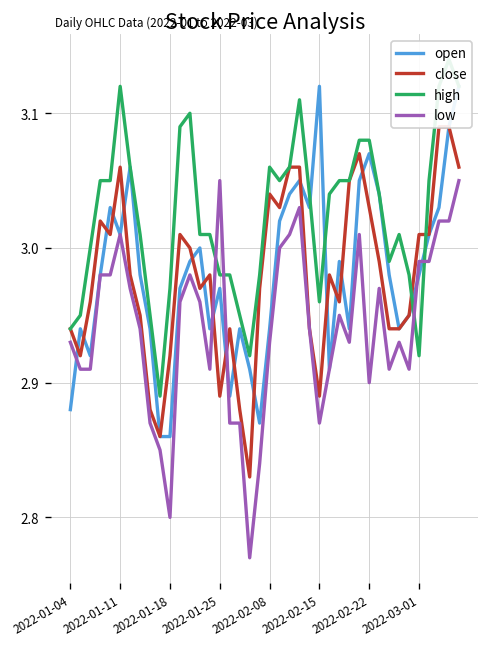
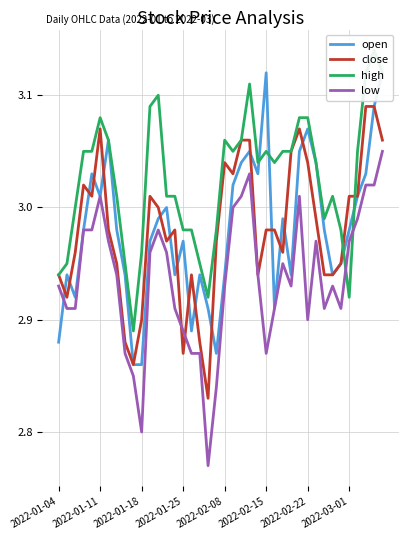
  {
    "open": {
      "2022-01-04": 2.88,
      "2022-01-18": 2.86,
      "2022-01-25": 2.97,
      "2022-02-08": 2.94,
      "2022-02-15": 3.12,
      "2022-02-22": 3.07,
      "2022-03-01": 2.98
    },
    "close": {
-     "2022-01-11": 3.06,
-     "2022-01-18": 2.92,
-     "2022-01-25": 2.89,
+     "2022-01-11": 3.07,
+     "2022-01-18": 2.90,
+     "2022-01-25": 2.87,
      "2022-02-08": 3.04,
-     "2022-02-15": 2.89,
-     "2022-02-22": 3.03,
+     "2022-02-15": 2.98,
+     "2022-02-22": 3.04,
      "2022-03-01": 3.01
    },
    "high": {
-     "2022-01-11": 3.12,
-     "2022-01-18": 2.97,
+     "2022-01-11": 3.08,
+     "2022-01-18": 2.96,
      "2022-01-25": 2.98,
      "2022-02-08": 3.06,
-     "2022-02-15": 2.96,
+     "2022-02-15": 3.05,
      "2022-02-22": 3.08,
      "2022-03-01": 2.92
    },
    "low": {
      "2022-01-04": 2.93,
      "2022-01-18": 2.80,
-     "2022-01-25": 3.05,
+     "2022-01-25": 2.89,
      "2022-02-08": 2.93,
      "2022-02-15": 2.87,
      "2022-02-22": 2.90,
-     "2022-03-01": 2.99
+     "2022-03-01": 2.97
    }
  }
